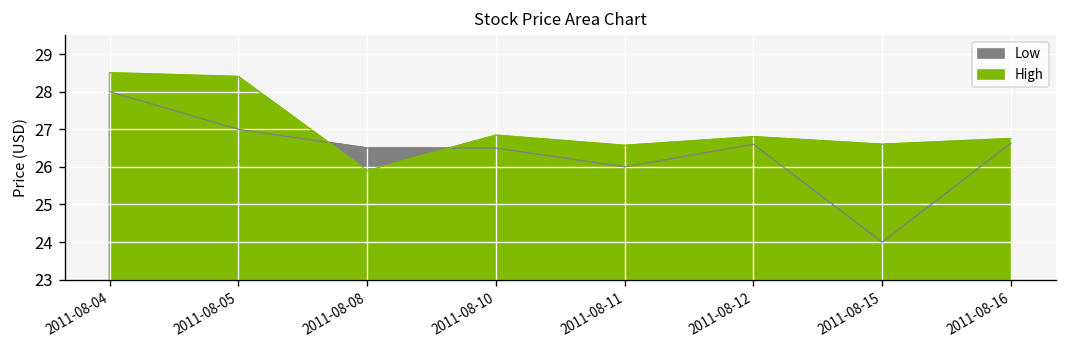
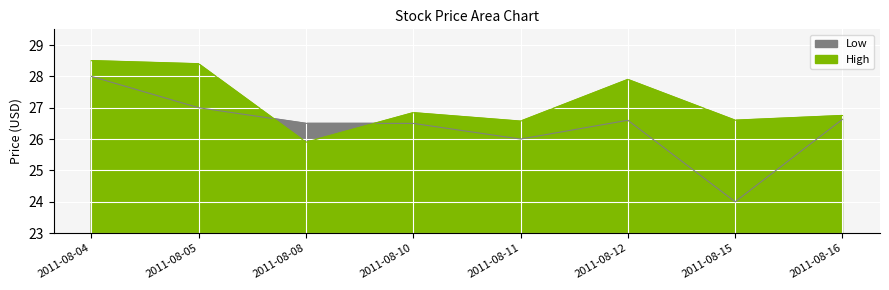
  {
    "Low": {
      "2011-08-04": 28.0,
      "2011-08-05": 27.0,
      "2011-08-08": 26.5,
      "2011-08-10": 26.5,
      "2011-08-11": 26.0,
      "2011-08-12": 26.6,
      "2011-08-15": 24.0,
      "2011-08-16": 26.6
    },
    "High": {
      "2011-08-04": 28.5,
      "2011-08-05": 28.4,
      "2011-08-08": 25.9,
      "2011-08-10": 26.8,
      "2011-08-11": 26.6,
-     "2011-08-12": 26.8,
+     "2011-08-12": 27.9,
      "2011-08-15": 26.6,
      "2011-08-16": 26.8
    }
  }
